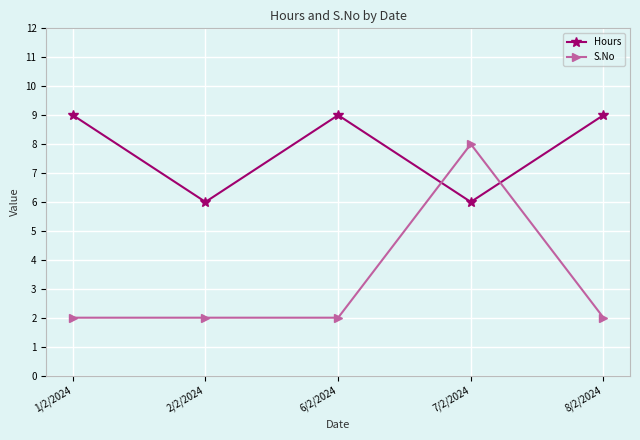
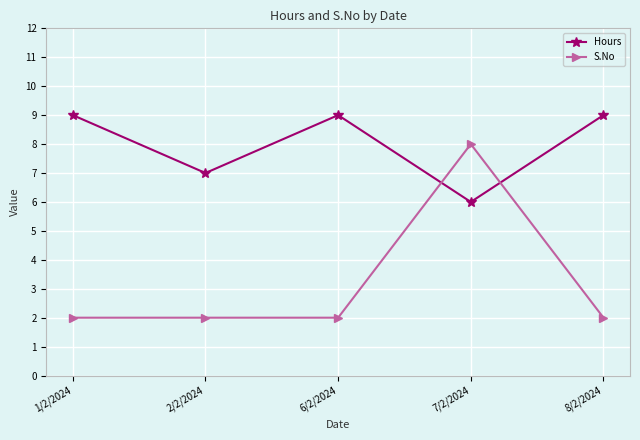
  {
    "Hours": {
      "1/2/2024": 9,
-     "2/2/2024": 6,
+     "2/2/2024": 7,
      "6/2/2024": 9,
      "7/2/2024": 6,
      "8/2/2024": 9
    },
    "S.No": {
      "1/2/2024": 2,
      "2/2/2024": 2,
      "6/2/2024": 2,
      "7/2/2024": 8,
      "8/2/2024": 2
    }
  }
